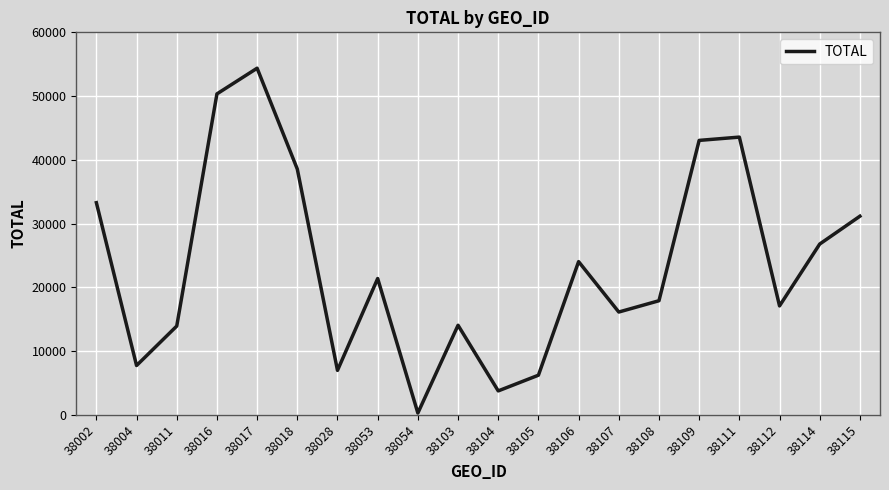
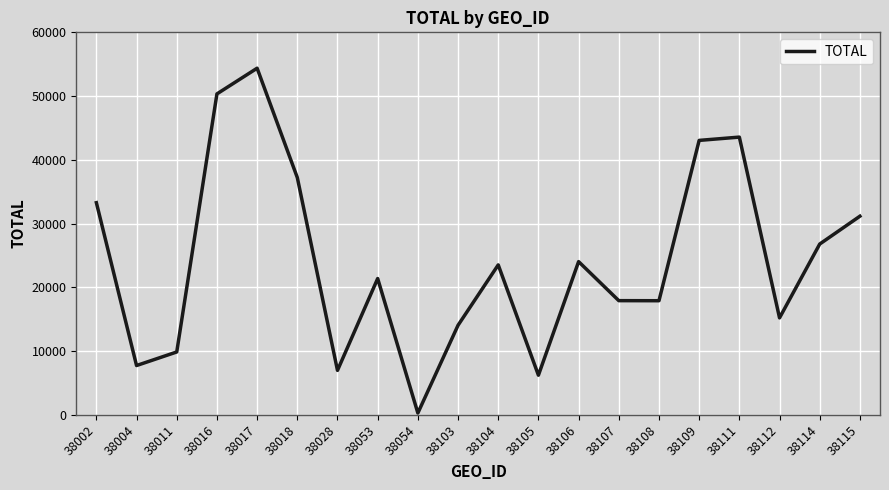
  {
    "38002": 33000,
    "38004": 8000,
-   "38011": 14000,
+   "38011": 10000,
    "38016": 50000,
    "38017": 54000,
-   "38018": 39000,
+   "38018": 37000,
    "38028": 7000,
    "38053": 21000,
    "38054": 0,
    "38103": 14000,
-   "38104": 4000,
+   "38104": 24000,
    "38105": 6000,
    "38106": 24000,
-   "38107": 16000,
+   "38107": 18000,
    "38108": 18000,
    "38109": 43000,
    "38111": 44000,
-   "38112": 17000,
+   "38112": 15000,
    "38114": 27000,
    "38115": 31000
  }
